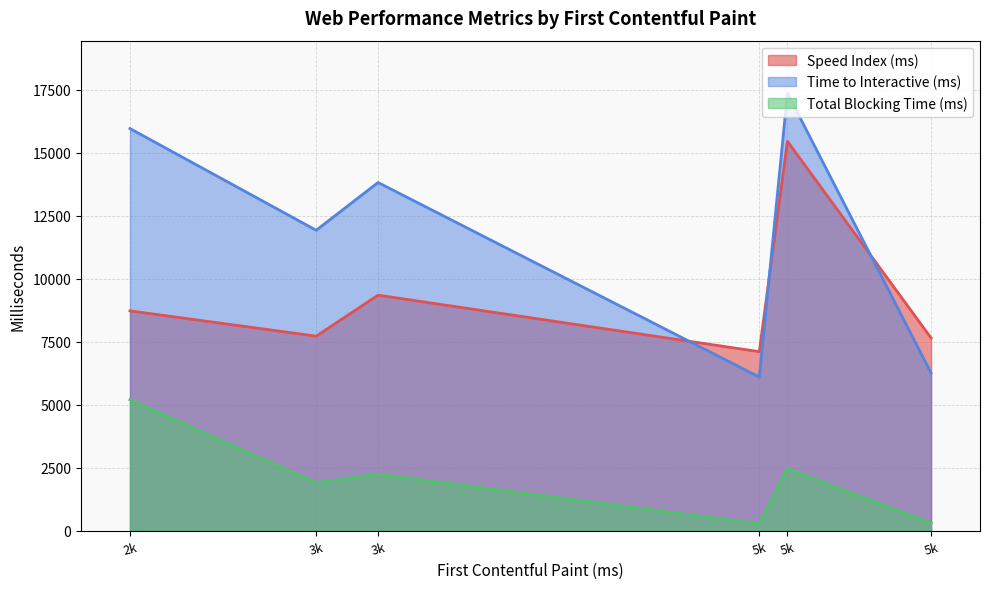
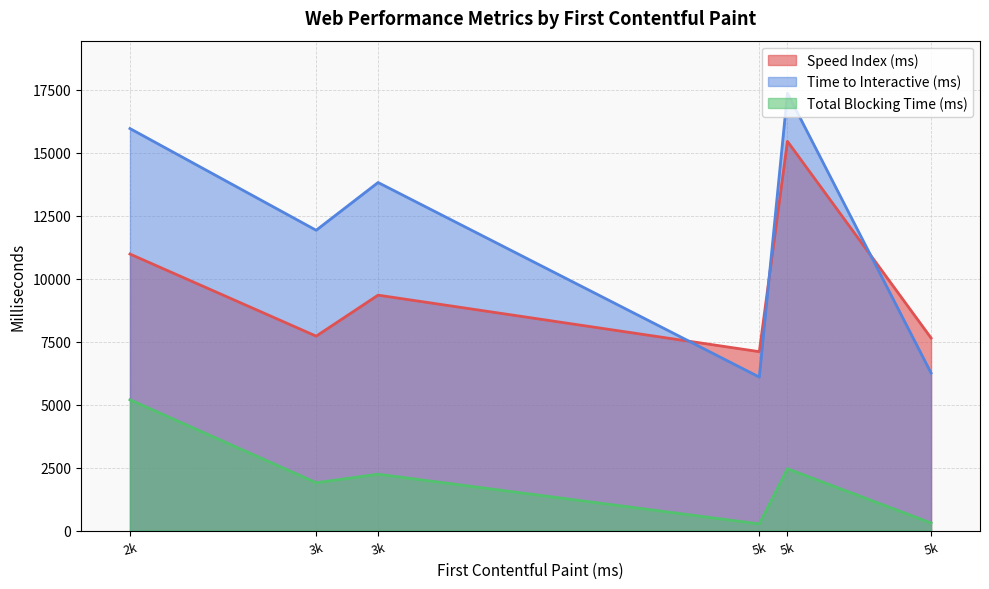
  {
    "Speed Index (ms)": {
-     "2k": 8700
+     "2k": 11000
    },
    "Time to Interactive (ms)": {
      "2k": 16000
    },
    "Total Blocking Time (ms)": {
      "2k": 5200
    }
  }
